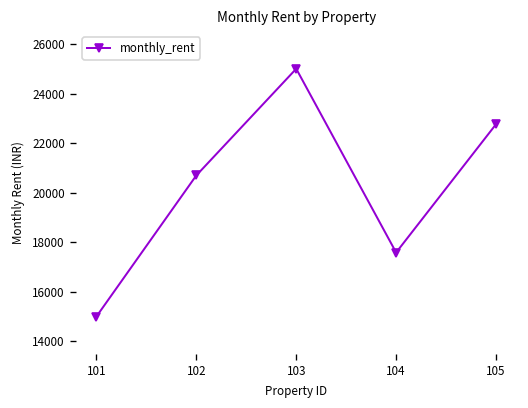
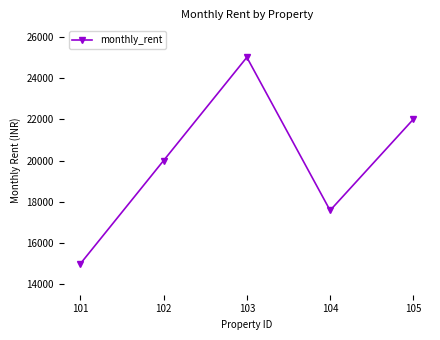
  {
    "101": 15000,
-   "102": 20700,
+   "102": 20000,
    "103": 25000,
    "104": 17600,
-   "105": 22800
+   "105": 22000
  }
